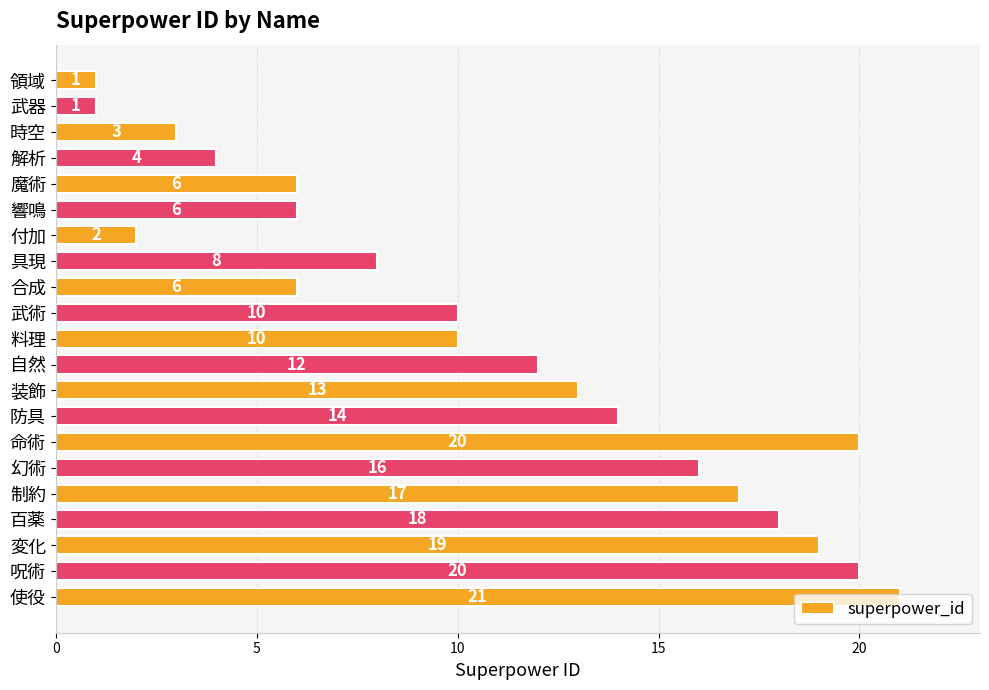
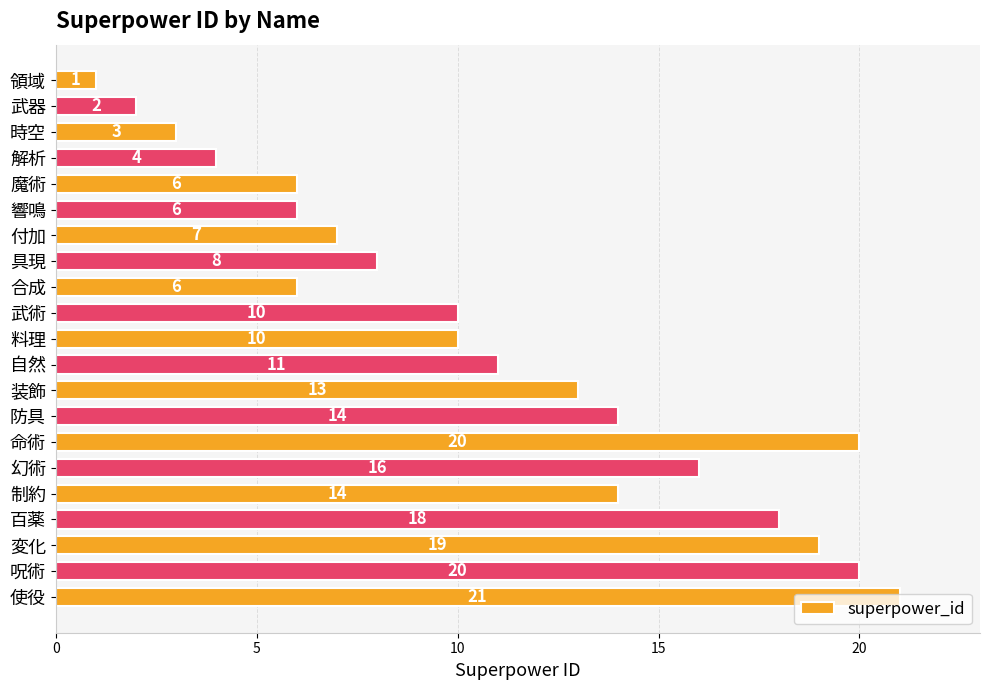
  {
    "領域": 1,
-   "武器": 1,
+   "武器": 2,
    "時空": 3,
    "解析": 4,
    "魔術": 6,
    "響鳴": 6,
-   "付加": 2,
+   "付加": 7,
    "具現": 8,
    "合成": 6,
    "武術": 10,
    "料理": 10,
-   "自然": 12,
+   "自然": 11,
    "装飾": 13,
    "防具": 14,
    "命術": 20,
    "幻術": 16,
-   "制約": 17,
+   "制約": 14,
    "百薬": 18,
    "変化": 19,
    "呪術": 20
  }
